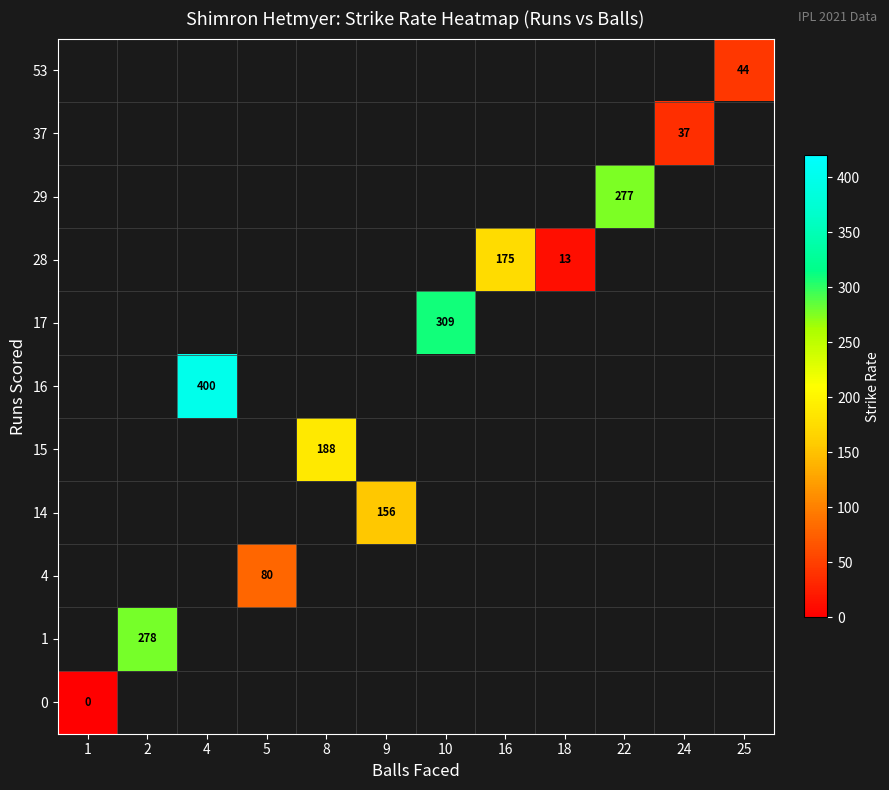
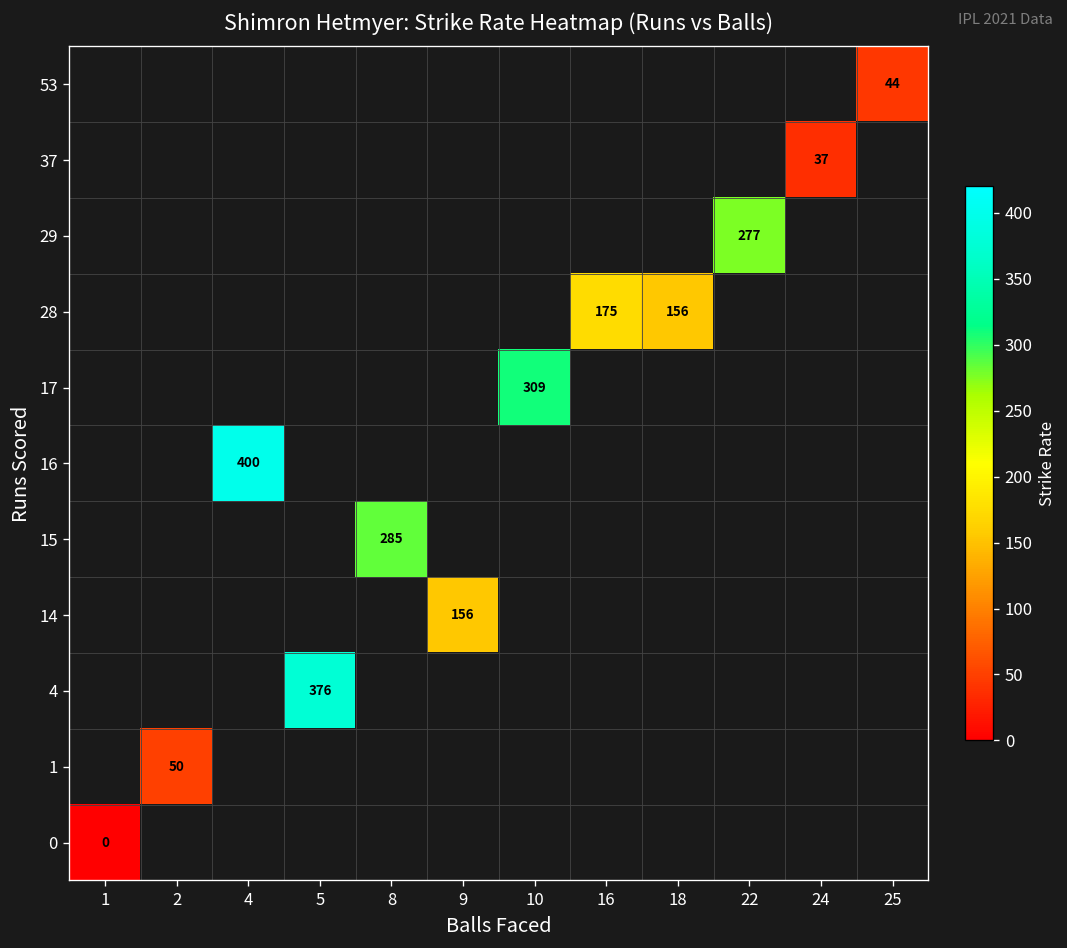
  {
    "53": {
      "25": 44
    },
    "37": {
      "24": 37
    },
    "29": {
      "22": 277
    },
    "28": {
      "16": 175,
-     "18": 13
+     "18": 156
    },
    "17": {
      "10": 309
    },
    "16": {
      "4": 400
    },
    "15": {
-     "8": 188
+     "8": 285
    },
    "14": {
      "9": 156
    },
    "4": {
-     "5": 80
+     "5": 376
    },
    "1": {
-     "2": 278
+     "2": 50
    },
    "0": {
      "1": 0
    }
  }
